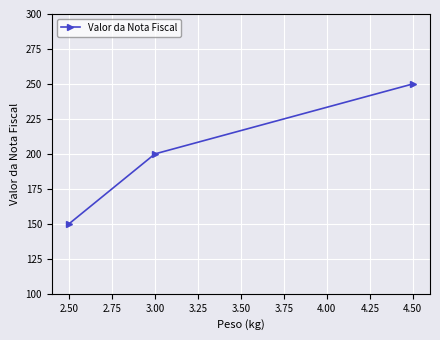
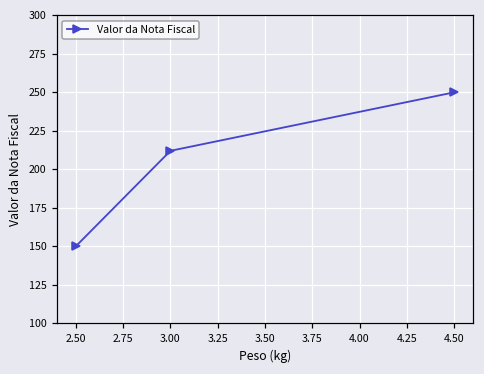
  {
    "2.50": 150,
-   "3.00": 200,
+   "3.00": 212,
    "4.50": 250
  }
